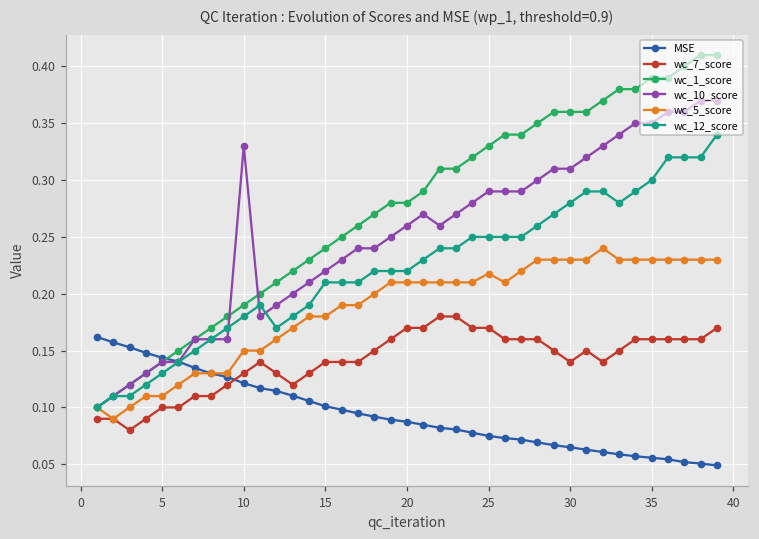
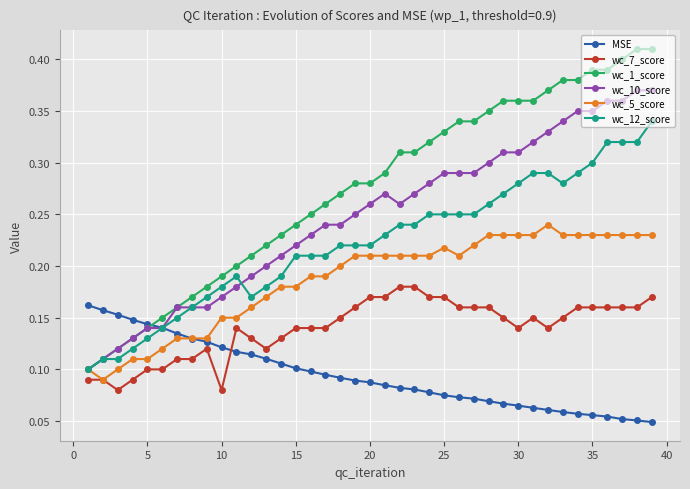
  {
    "MSE": {
      "5": 0.144,
      "10": 0.12,
      "15": 0.10,
      "20": 0.087,
      "25": 0.075,
      "30": 0.065,
      "35": 0.056
    },
    "wc_7_score": {
      "5": 0.10,
-     "10": 0.13,
+     "10": 0.08,
      "15": 0.14,
      "20": 0.17,
      "25": 0.17,
      "30": 0.14,
      "35": 0.16
    },
    "wc_10_score": {
-     "10": 0.33,
+     "10": 0.17,
      "15": 0.22,
      "20": 0.26,
      "25": 0.29,
      "30": 0.31
    },
    "wc_5_score": {
      "5": 0.11,
      "10": 0.15,
      "15": 0.18,
      "20": 0.21,
      "25": 0.22,
      "30": 0.23,
      "35": 0.23
    }
  }
